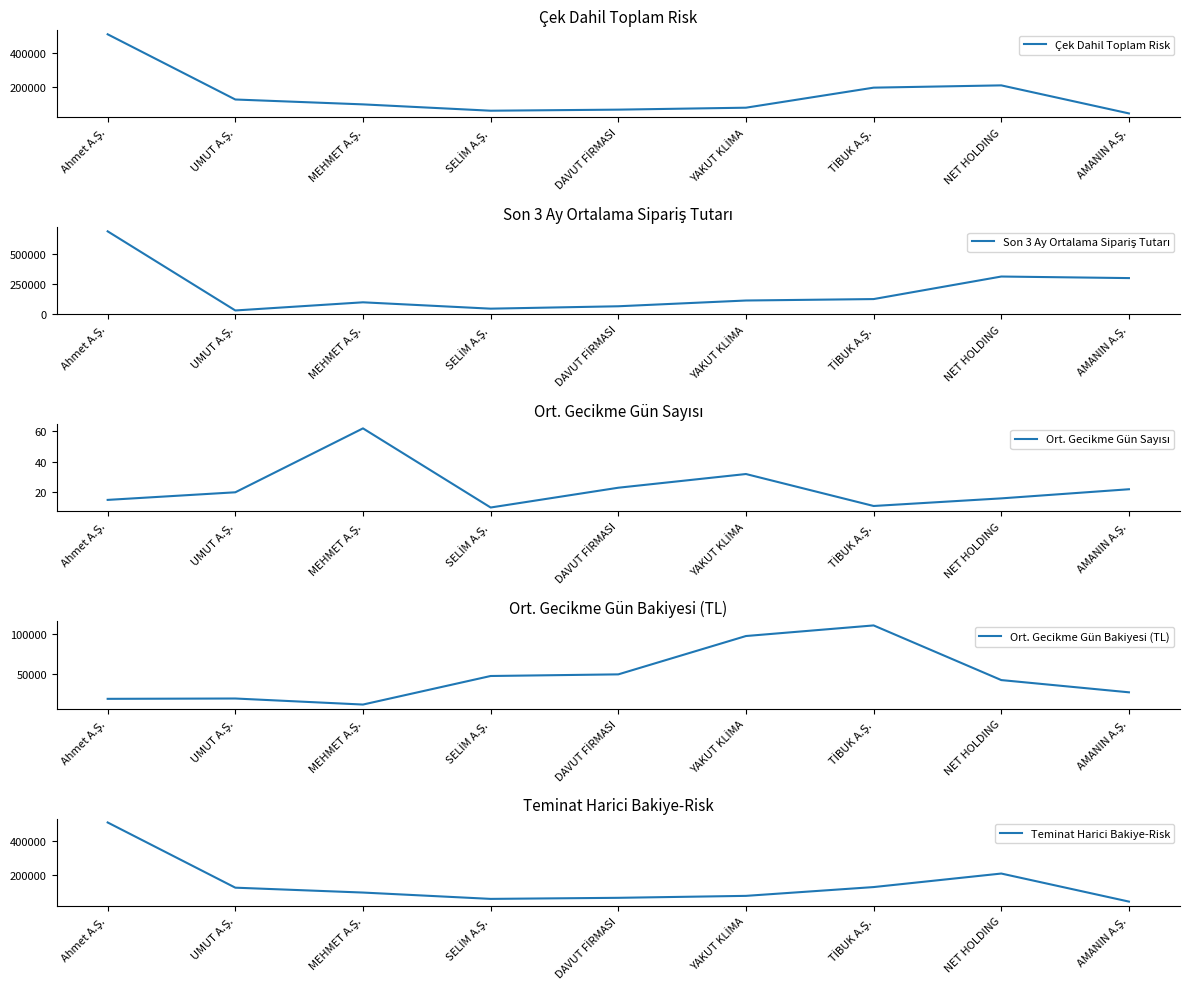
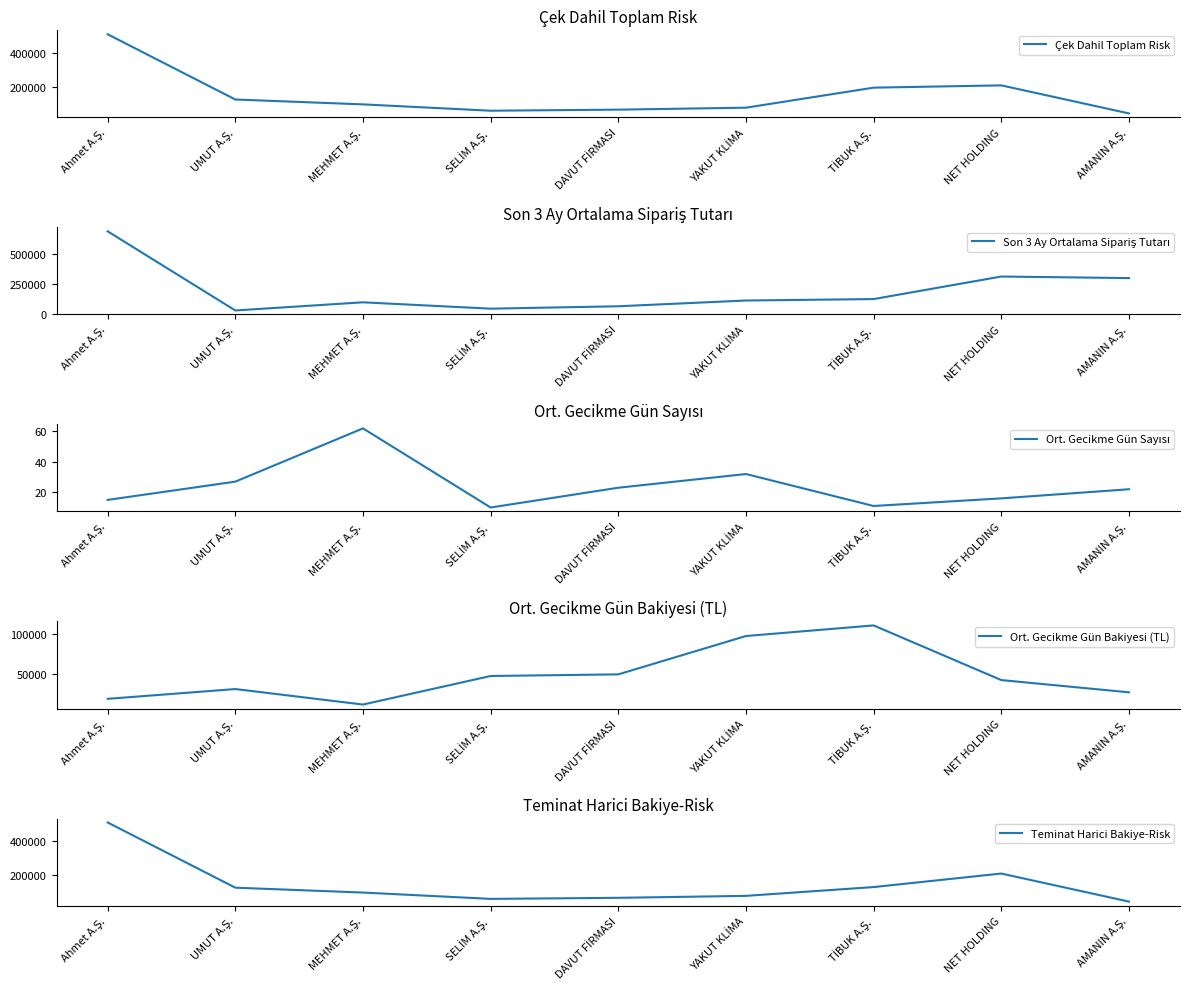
  {
    "Çek Dahil Toplam Risk": {
      "Ahmet A.Ş.": 510000,
      "UMUT A.Ş.": 130000,
      "MEHMET A.Ş.": 100000,
      "SELİM A.Ş.": 60000,
      "DAVUT FİRMASI": 70000,
      "YAKUT KLİMA": 80000,
      "TİBUK A.Ş.": 200000,
      "NET HOLDING": 210000,
      "AMANIN A.Ş.": 50000
    },
    "Son 3 Ay Ortalama Sipariş Tutarı": {
      "Ahmet A.Ş.": 690000,
      "UMUT A.Ş.": 30000,
      "MEHMET A.Ş.": 100000,
      "SELİM A.Ş.": 50000,
      "DAVUT FİRMASI": 70000,
      "YAKUT KLİMA": 110000,
      "TİBUK A.Ş.": 130000,
      "NET HOLDING": 310000,
      "AMANIN A.Ş.": 300000
    },
    "Ort. Gecikme Gün Sayısı": {
      "Ahmet A.Ş.": 15,
-     "UMUT A.Ş.": 20,
+     "UMUT A.Ş.": 27,
      "MEHMET A.Ş.": 62,
      "SELİM A.Ş.": 10,
      "DAVUT FİRMASI": 23,
      "YAKUT KLİMA": 32,
      "TİBUK A.Ş.": 11,
      "NET HOLDING": 16,
      "AMANIN A.Ş.": 22
    },
    "Ort. Gecikme Gün Bakiyesi (TL)": {
      "Ahmet A.Ş.": 20000,
-     "UMUT A.Ş.": 20000,
+     "UMUT A.Ş.": 30000,
      "MEHMET A.Ş.": 10000,
      "SELİM A.Ş.": 50000,
      "DAVUT FİRMASI": 50000,
      "YAKUT KLİMA": 100000,
      "TİBUK A.Ş.": 110000,
      "NET HOLDING": 40000,
      "AMANIN A.Ş.": 30000
    },
    "Teminat Harici Bakiye-Risk": {
      "Ahmet A.Ş.": 510000,
      "UMUT A.Ş.": 130000,
      "MEHMET A.Ş.": 100000,
      "SELİM A.Ş.": 60000,
      "DAVUT FİRMASI": 70000,
      "YAKUT KLİMA": 80000,
      "TİBUK A.Ş.": 130000,
      "NET HOLDING": 210000,
      "AMANIN A.Ş.": 50000
    }
  }
